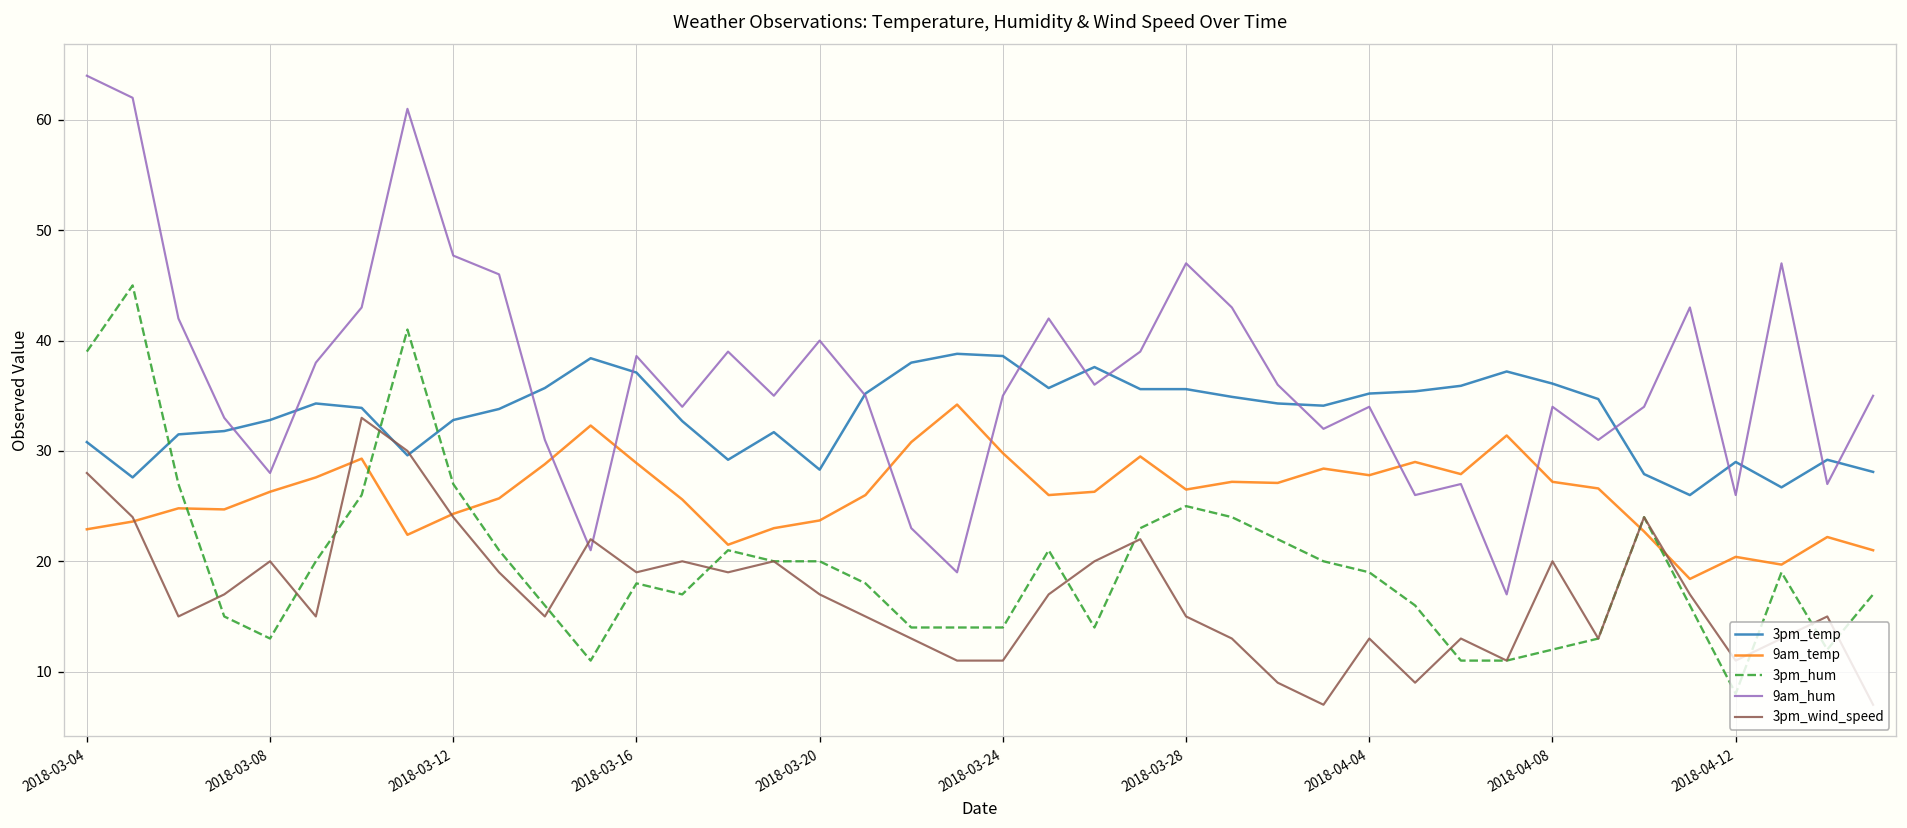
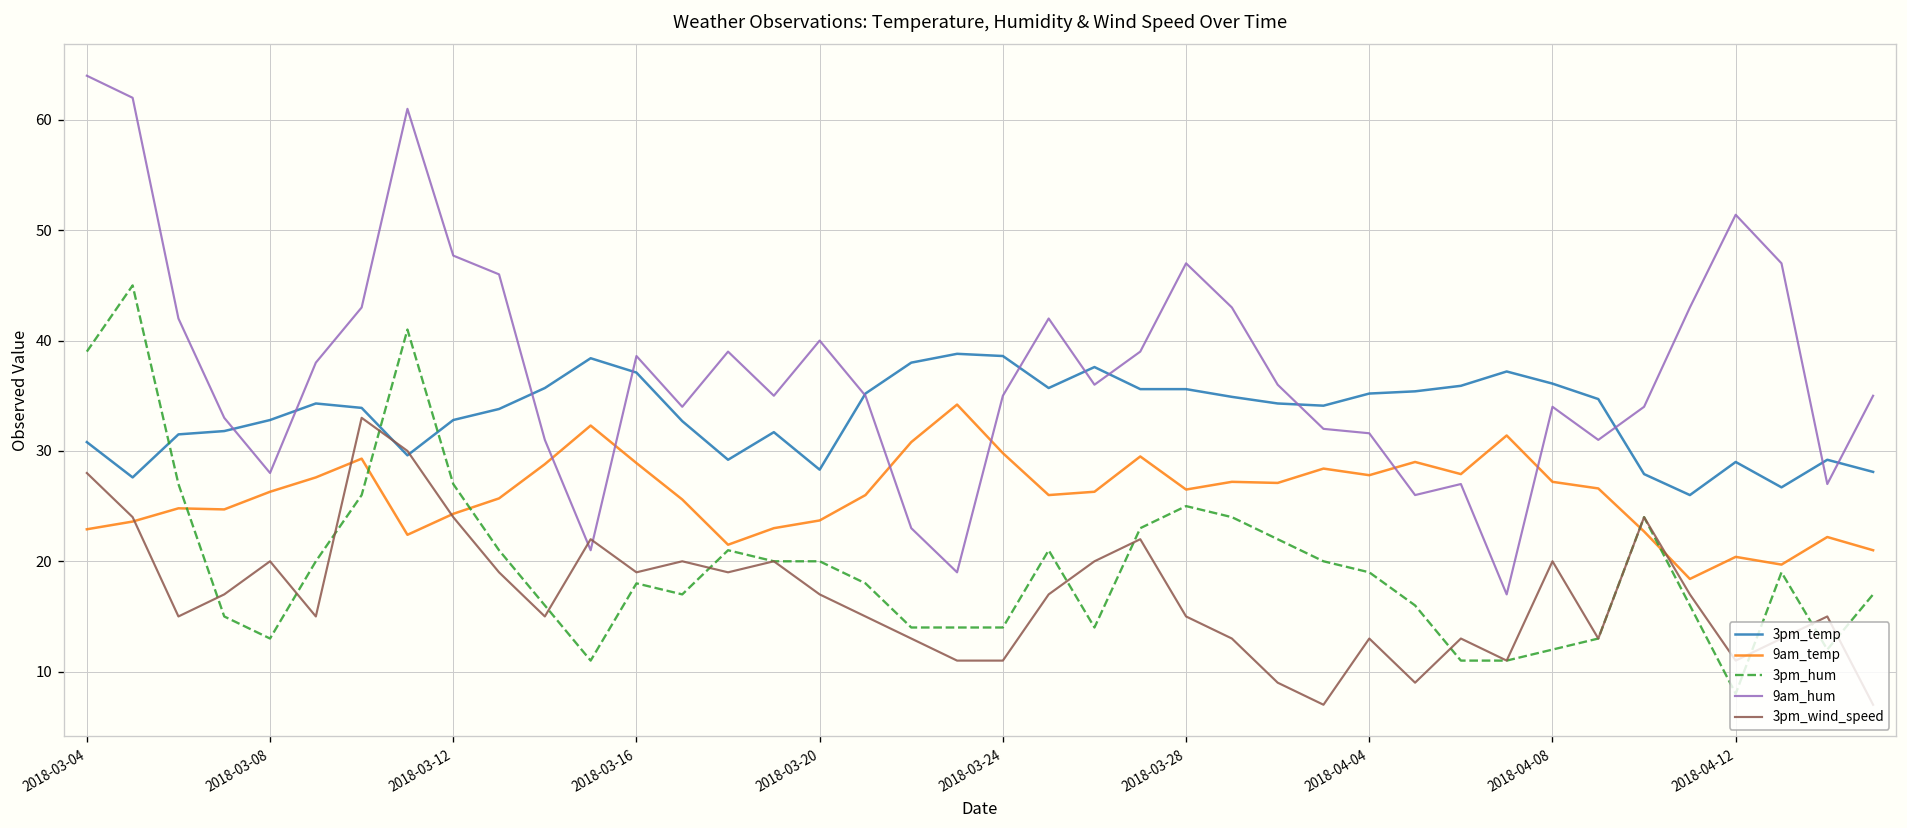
  {
    "3pm_temp": {
      "2018-03-04": 31,
      "2018-03-08": 33,
      "2018-03-12": 33,
      "2018-03-16": 37,
      "2018-03-20": 28,
      "2018-03-24": 39,
      "2018-03-28": 36,
      "2018-04-04": 35,
      "2018-04-08": 36,
      "2018-04-12": 29
    },
    "9am_temp": {
      "2018-03-04": 23,
      "2018-03-08": 26,
      "2018-03-12": 24,
      "2018-03-16": 29,
      "2018-03-20": 24,
      "2018-03-24": 30,
      "2018-03-28": 27,
      "2018-04-04": 28,
      "2018-04-08": 27,
      "2018-04-12": 20
    },
    "3pm_hum": {
      "2018-03-04": 39,
      "2018-03-08": 13,
      "2018-03-12": 27,
      "2018-03-16": 18,
      "2018-03-20": 20,
      "2018-03-24": 14,
      "2018-03-28": 25,
      "2018-04-04": 19,
      "2018-04-08": 12
    },
    "9am_hum": {
      "2018-03-04": 64,
      "2018-03-08": 28,
      "2018-03-12": 48,
      "2018-03-16": 39,
      "2018-03-20": 40,
      "2018-03-24": 35,
      "2018-03-28": 47,
-     "2018-04-04": 34,
+     "2018-04-04": 32,
      "2018-04-08": 34,
-     "2018-04-12": 26
+     "2018-04-12": 51
    },
    "3pm_wind_speed": {
      "2018-03-04": 28,
      "2018-03-08": 20,
      "2018-03-12": 24,
      "2018-03-16": 19,
      "2018-03-20": 17,
      "2018-03-24": 11,
      "2018-03-28": 15,
      "2018-04-04": 13,
      "2018-04-08": 20
    }
  }
